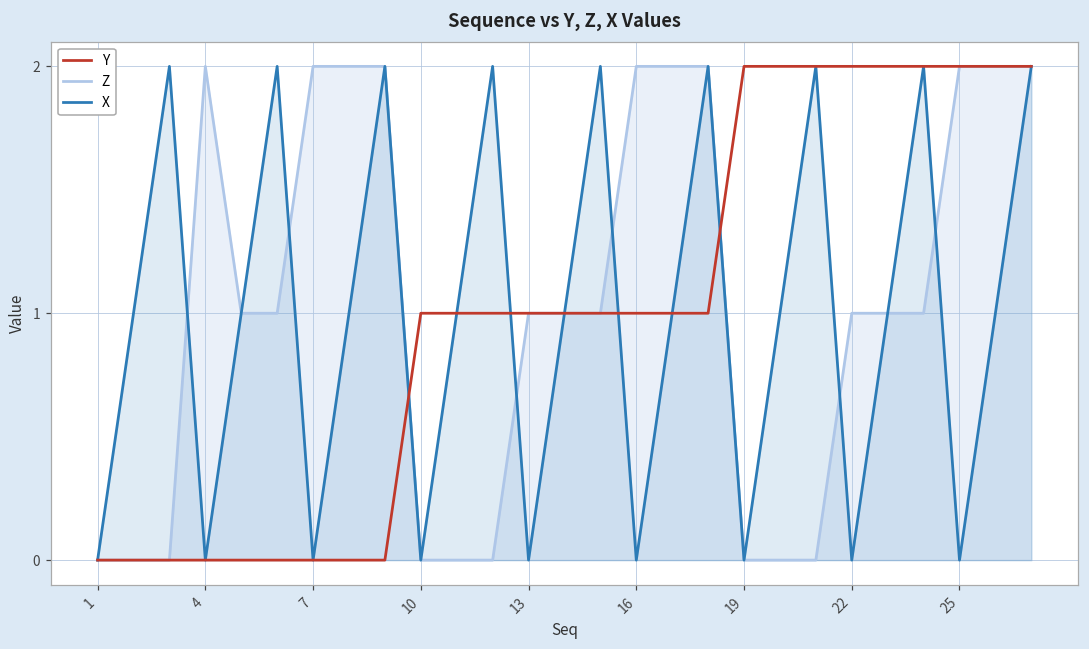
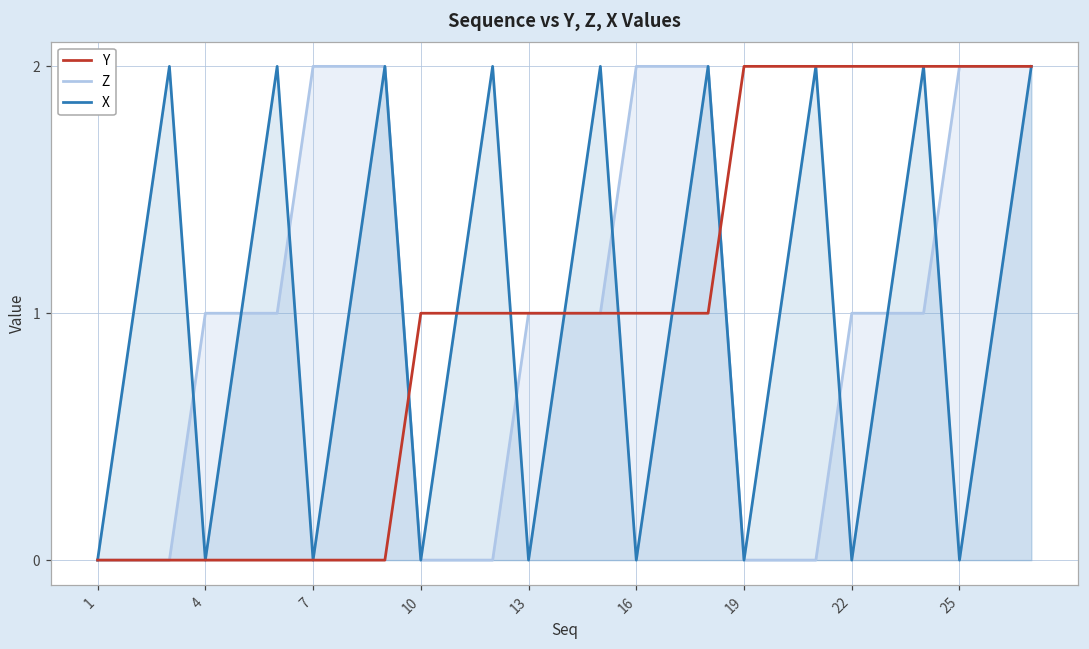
  {
    "Y": {
      "10": 1,
      "16": 1,
      "19": 2,
      "22": 2
    },
    "Z": {
-     "4": 2,
+     "4": 1,
      "7": 2,
      "16": 2,
      "22": 1
    },
    "X": {
      "13": 0,
      "16": 0,
      "22": 0,
      "25": 0
    }
  }
